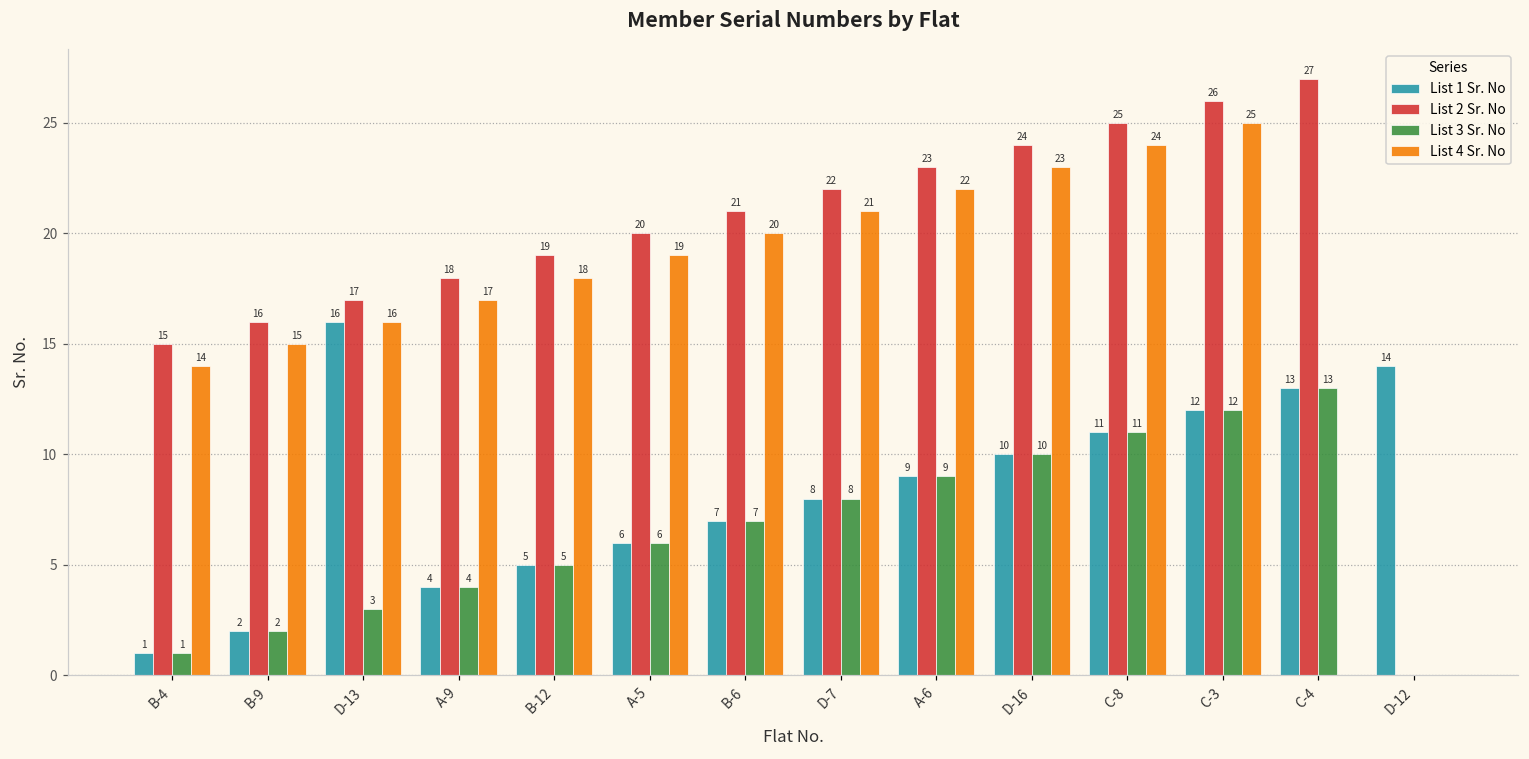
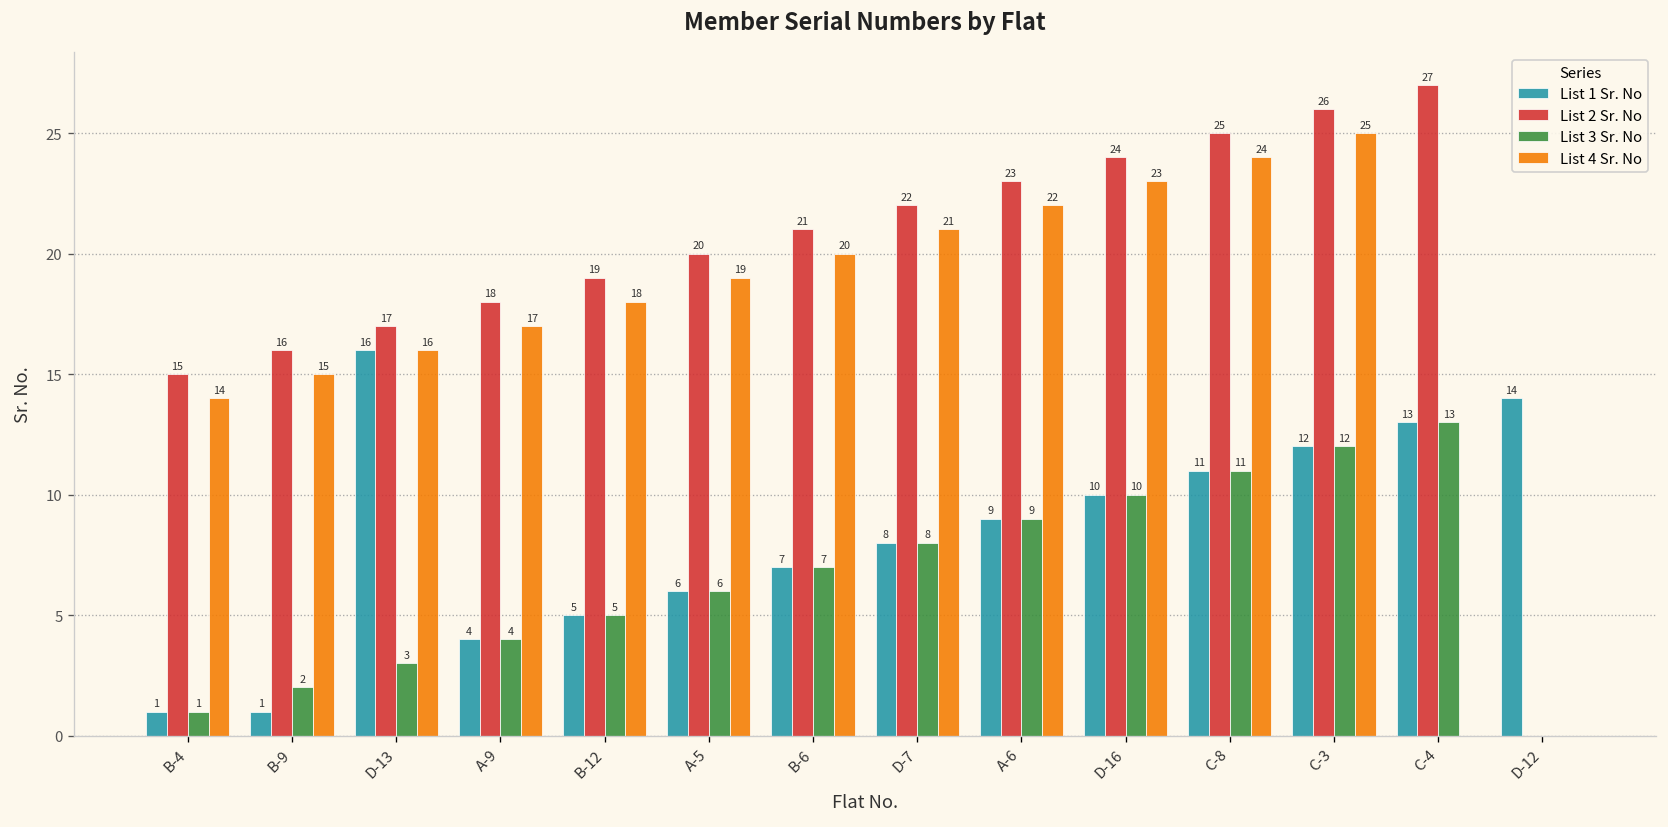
  {
    "List 1 Sr. No": {
      "B-4": 1,
-     "B-9": 2,
+     "B-9": 1,
      "D-13": 16,
      "A-9": 4,
      "B-12": 5,
      "A-5": 6,
      "B-6": 7,
      "D-7": 8,
      "A-6": 9,
      "D-16": 10,
      "C-8": 11,
      "C-3": 12,
      "C-4": 13,
      "D-12": 14
    },
    "List 2 Sr. No": {
      "B-4": 15,
      "B-9": 16,
      "D-13": 17,
      "A-9": 18,
      "B-12": 19,
      "A-5": 20,
      "B-6": 21,
      "D-7": 22,
      "A-6": 23,
      "D-16": 24,
      "C-8": 25,
      "C-3": 26,
      "C-4": 27
    },
    "List 3 Sr. No": {
      "B-4": 1,
      "B-9": 2,
      "D-13": 3,
      "A-9": 4,
      "B-12": 5,
      "A-5": 6,
      "B-6": 7,
      "D-7": 8,
      "A-6": 9,
      "D-16": 10,
      "C-8": 11,
      "C-3": 12,
      "C-4": 13
    },
    "List 4 Sr. No": {
      "B-4": 14,
      "B-9": 15,
      "D-13": 16,
      "A-9": 17,
      "B-12": 18,
      "A-5": 19,
      "B-6": 20,
      "D-7": 21,
      "A-6": 22,
      "D-16": 23,
      "C-8": 24,
      "C-3": 25
    }
  }
